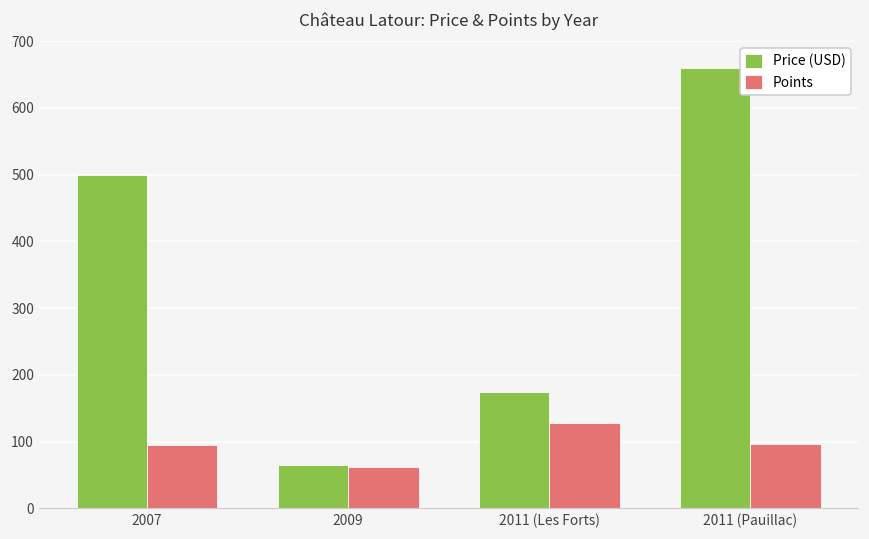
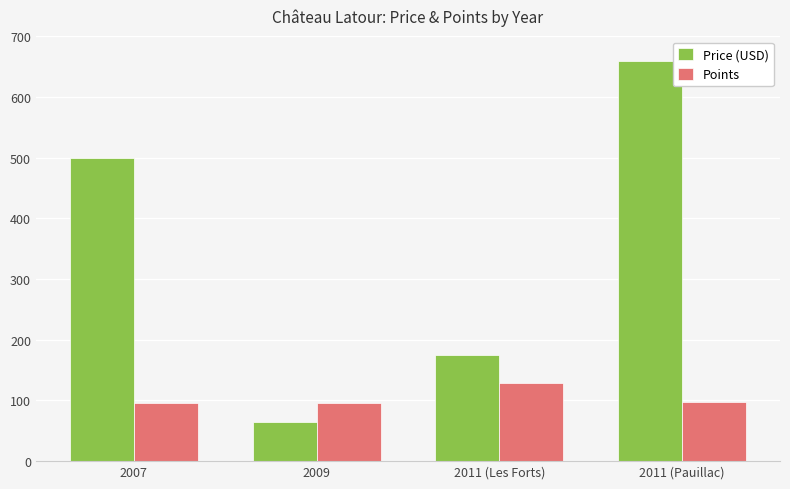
  {
    "Price (USD)": {
      "2007": 500,
      "2009": 70,
      "2011 (Les Forts)": 180,
      "2011 (Pauillac)": 660
    },
    "Points": {
      "2007": 100,
-     "2009": 60,
+     "2009": 100,
      "2011 (Les Forts)": 130,
      "2011 (Pauillac)": 100
    }
  }
